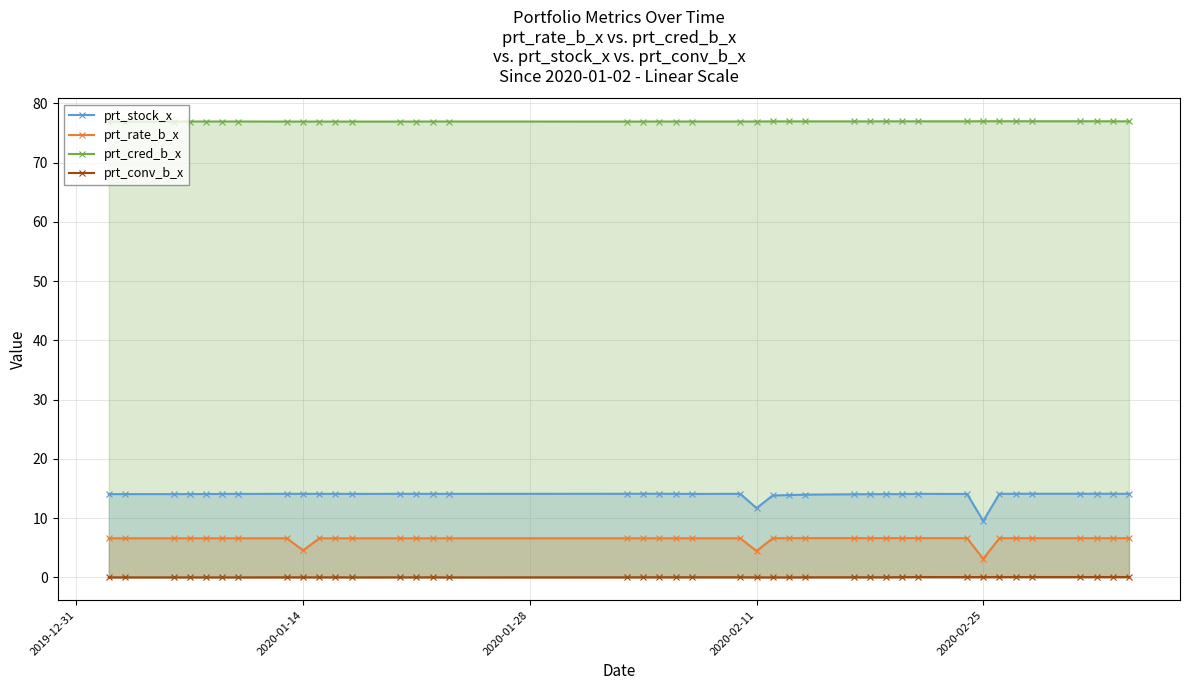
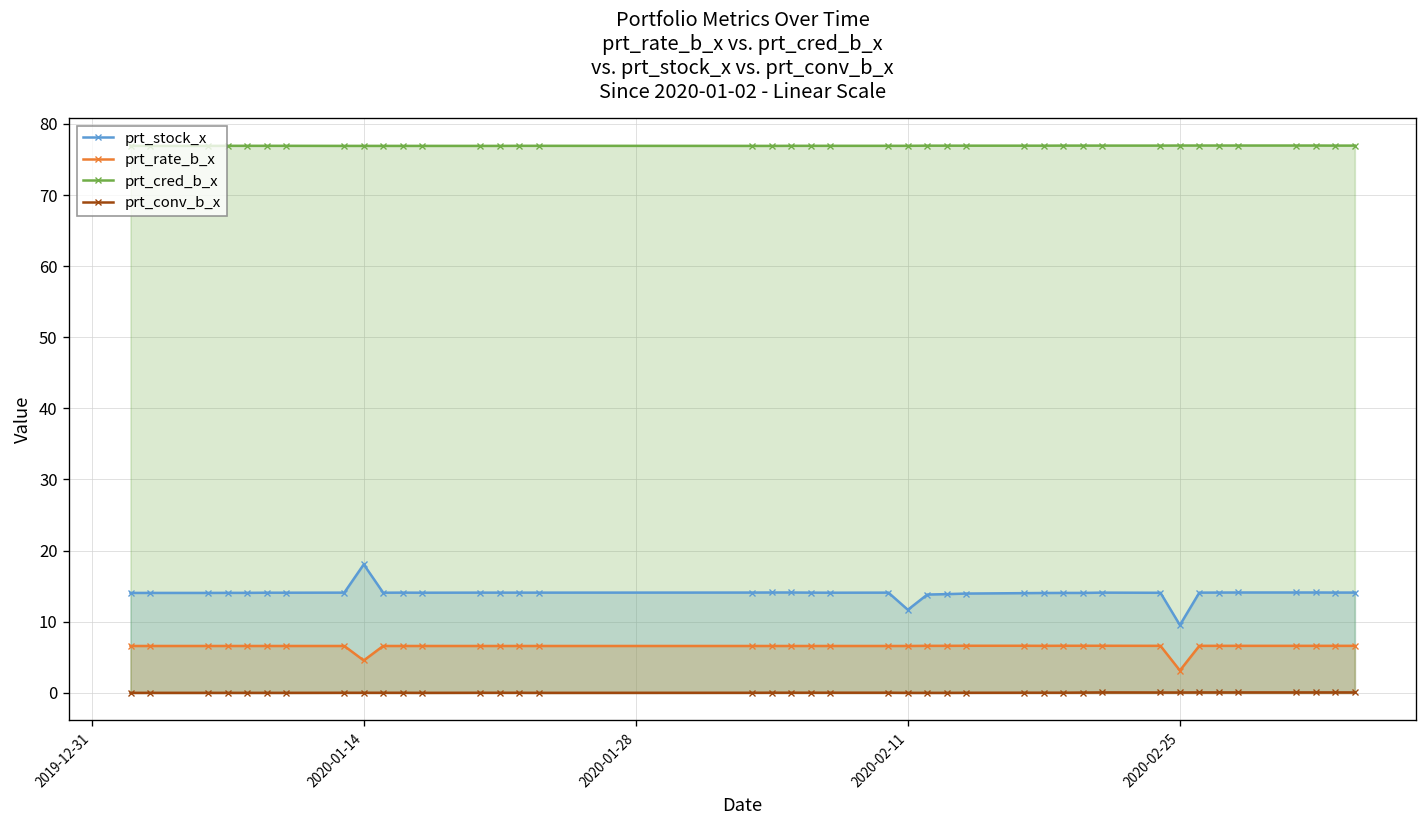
  {
    "prt_stock_x": {
-     "2020-01-14": 14,
+     "2020-01-14": 18,
      "2020-02-11": 12,
      "2020-02-25": 10
    },
    "prt_rate_b_x": {
      "2020-01-14": 5,
-     "2020-02-11": 4,
+     "2020-02-11": 7,
      "2020-02-25": 3
    },
    "prt_cred_b_x": {
      "2020-01-14": 77,
      "2020-02-11": 77,
      "2020-02-25": 77
    },
    "prt_conv_b_x": {
      "2020-01-14": 0,
      "2020-02-11": 0,
      "2020-02-25": 0
    }
  }
